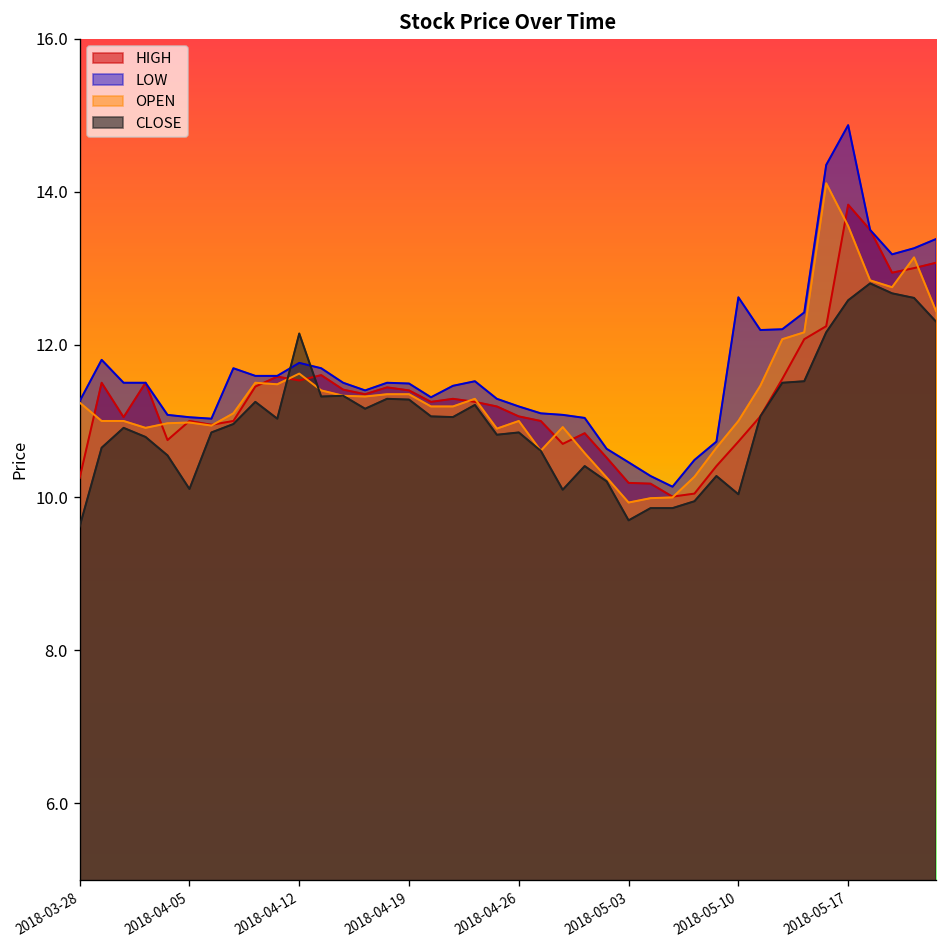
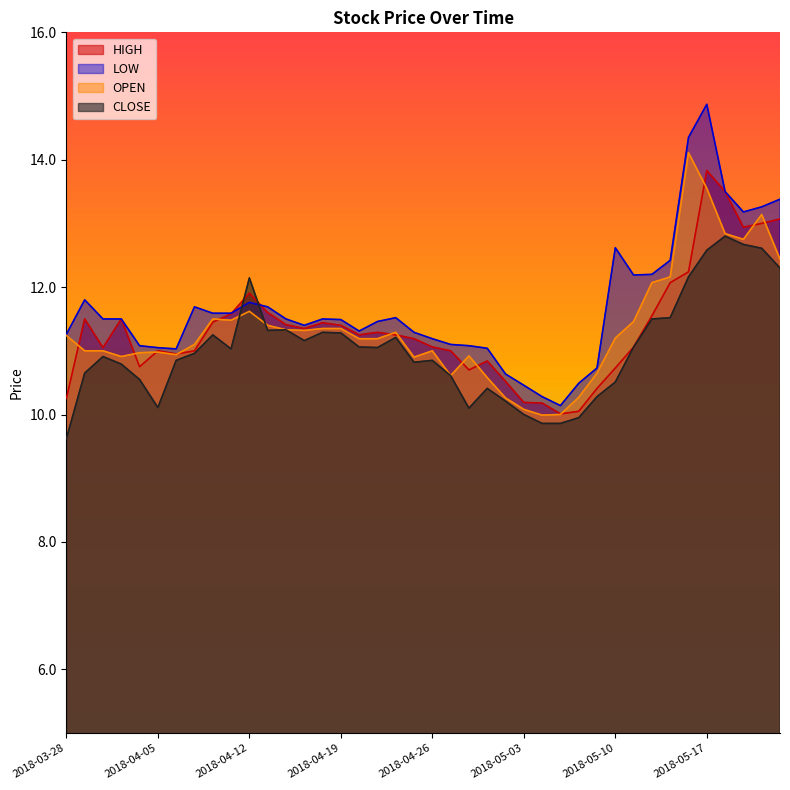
  {
    "HIGH": {
      "2018-03-28": 10.3,
-     "2018-04-12": 11.5,
+     "2018-04-12": 11.9,
      "2018-04-19": 11.4,
      "2018-04-26": 11.1,
      "2018-05-03": 10.2,
      "2018-05-10": 10.7,
      "2018-05-17": 13.8
    },
    "LOW": {
      "2018-04-05": 11.0,
      "2018-04-12": 11.8,
      "2018-04-19": 11.5,
      "2018-04-26": 11.2,
      "2018-05-03": 10.5,
      "2018-05-10": 12.6,
      "2018-05-17": 14.9
    },
    "OPEN": {
      "2018-04-12": 11.6,
      "2018-04-19": 11.4,
      "2018-04-26": 11.0,
-     "2018-05-03": 9.9,
-     "2018-05-10": 11.0,
+     "2018-05-03": 10.1,
+     "2018-05-10": 11.2,
      "2018-05-17": 13.6
    },
    "CLOSE": {
      "2018-03-28": 9.6,
      "2018-04-05": 10.1,
      "2018-04-12": 12.1,
      "2018-04-19": 11.3,
      "2018-04-26": 10.9,
-     "2018-05-03": 9.7,
-     "2018-05-10": 10.0,
+     "2018-05-03": 10.0,
+     "2018-05-10": 10.5,
      "2018-05-17": 12.6
    }
  }
